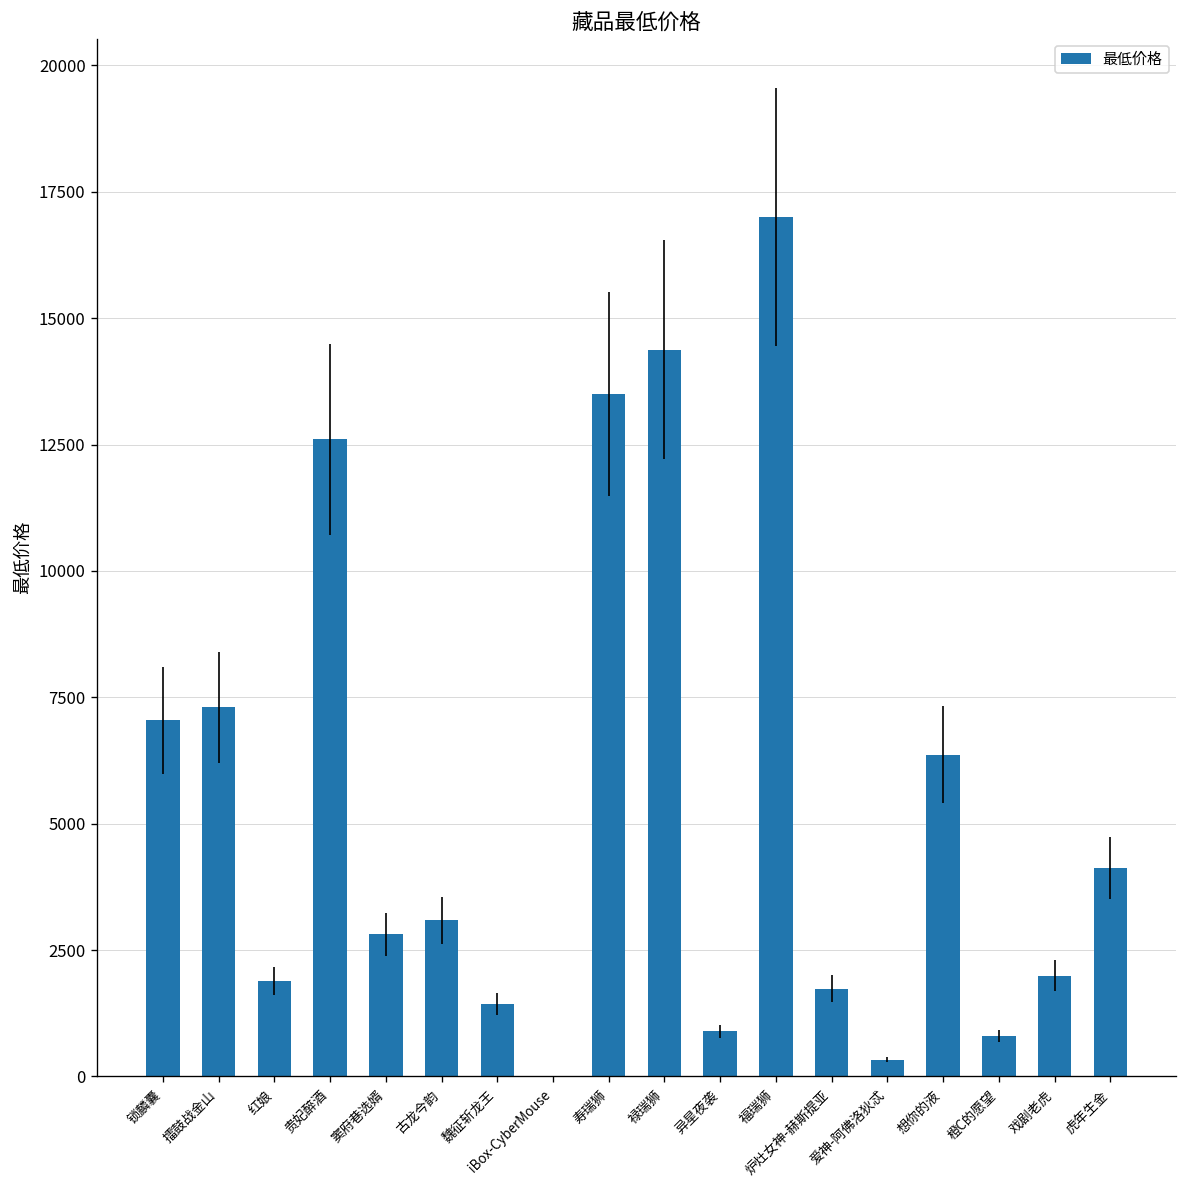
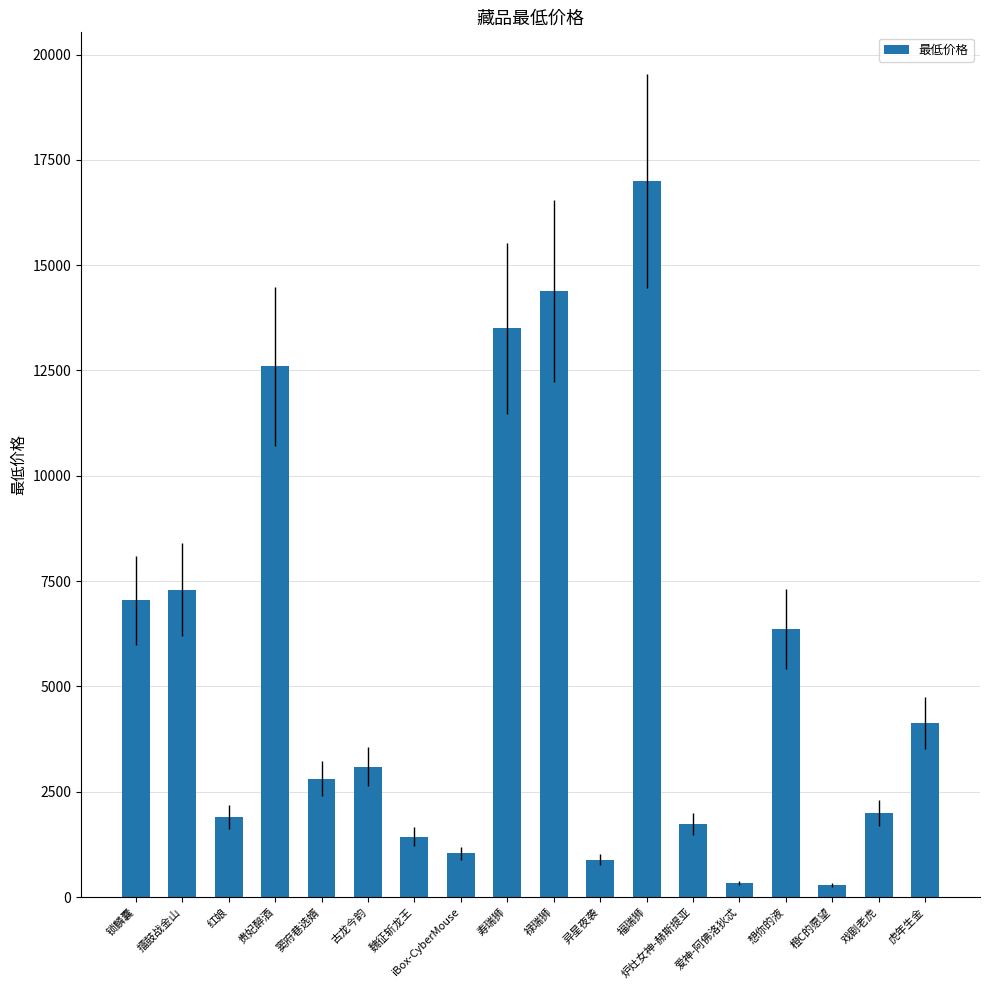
  {
    "锁麟囊": 7100,
    "擂鼓战金山": 7300,
    "红娘": 1900,
    "贵妃醉酒": 12600,
    "窦府巷选婿": 2800,
    "古龙今韵": 3100,
    "魏征斩龙王": 1400,
-   "iBox-CyberMouse": 0,
+   "iBox-CyberMouse": 1000,
    "寿瑞狮": 13500,
    "禄瑞狮": 14400,
    "异星夜袭": 900,
    "福瑞狮": 17000,
    "炉灶女神-赫斯提亚": 1700,
    "爱神-阿佛洛狄忒": 300,
    "想你的液": 6400,
-   "橙C的愿望": 800,
+   "橙C的愿望": 300,
    "戏剧老虎": 2000,
    "虎年生金": 4100
  }
